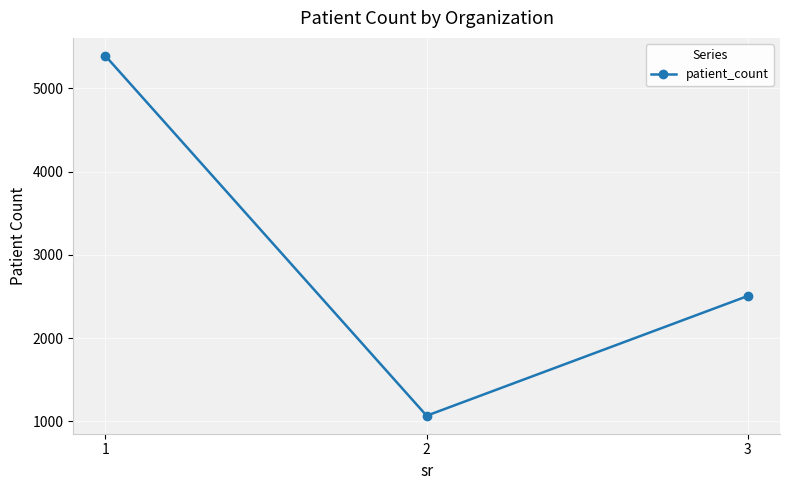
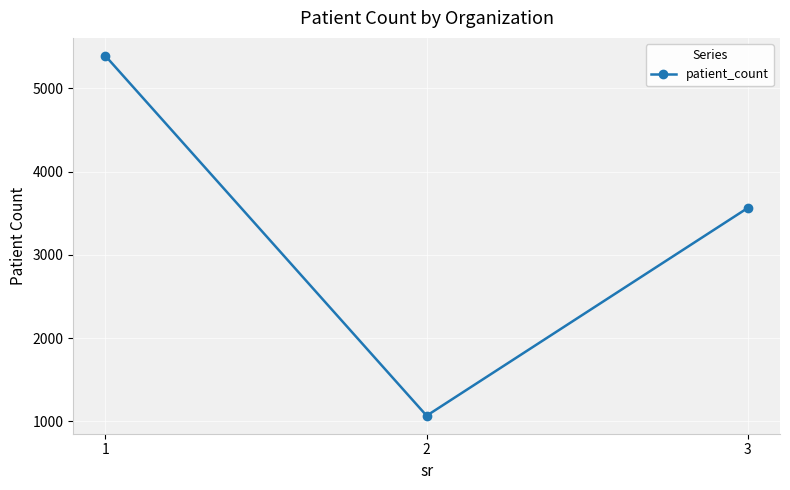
  {
    "1": 5400,
    "2": 1100,
-   "3": 2500
+   "3": 3600
  }
